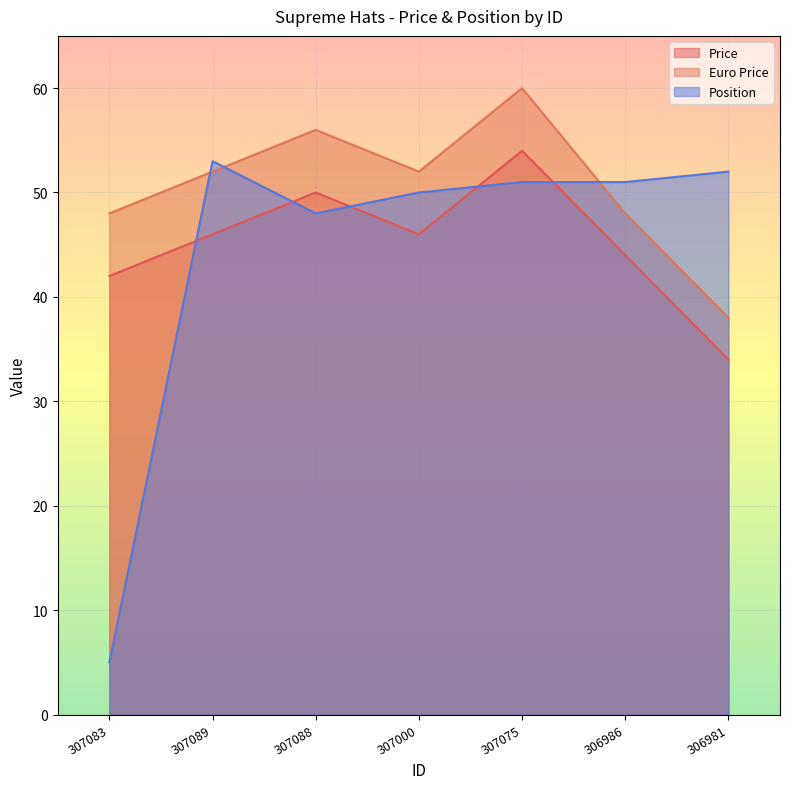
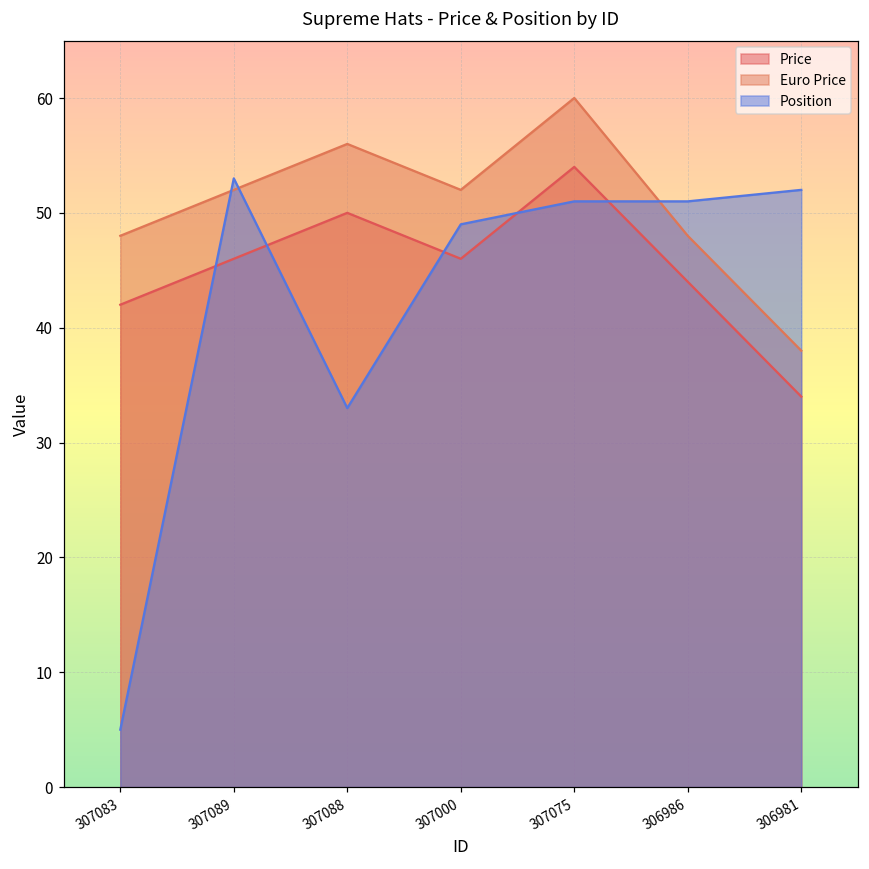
  {
    "Position": {
      "307083": 5,
      "307089": 53,
-     "307088": 48,
-     "307000": 50,
+     "307088": 33,
+     "307000": 49,
      "307075": 51,
      "306986": 51,
      "306981": 52
    }
  }
